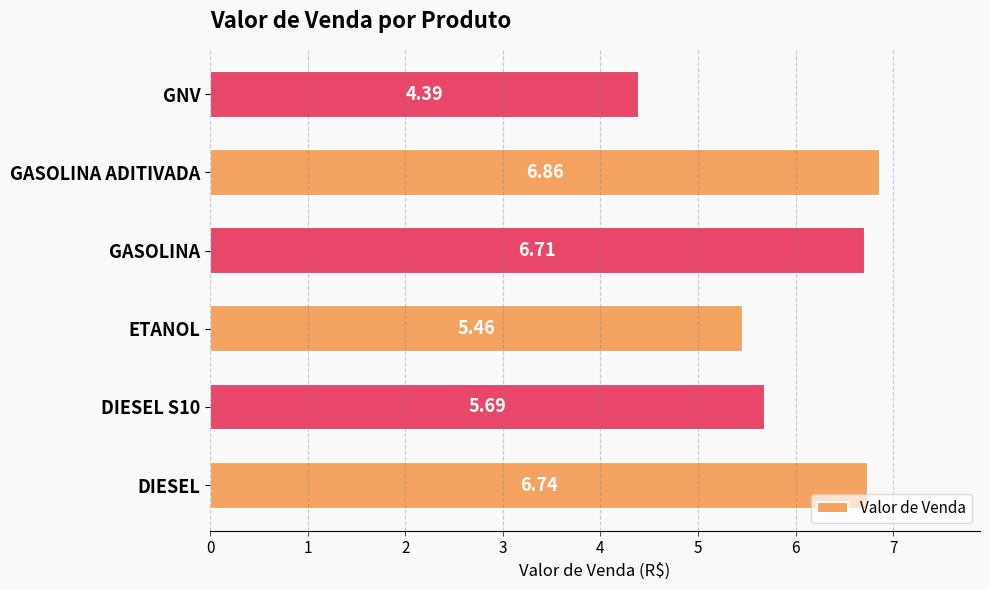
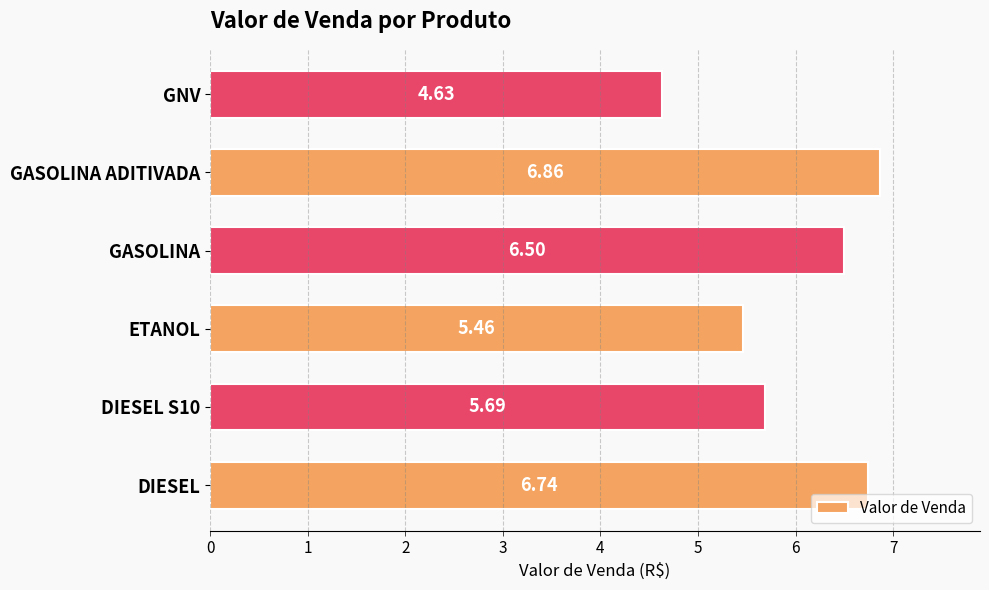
  {
-   "GNV": 4.39,
+   "GNV": 4.63,
    "GASOLINA ADITIVADA": 6.86,
-   "GASOLINA": 6.71,
+   "GASOLINA": 6.50,
    "ETANOL": 5.46,
    "DIESEL S10": 5.69,
    "DIESEL": 6.74
  }
